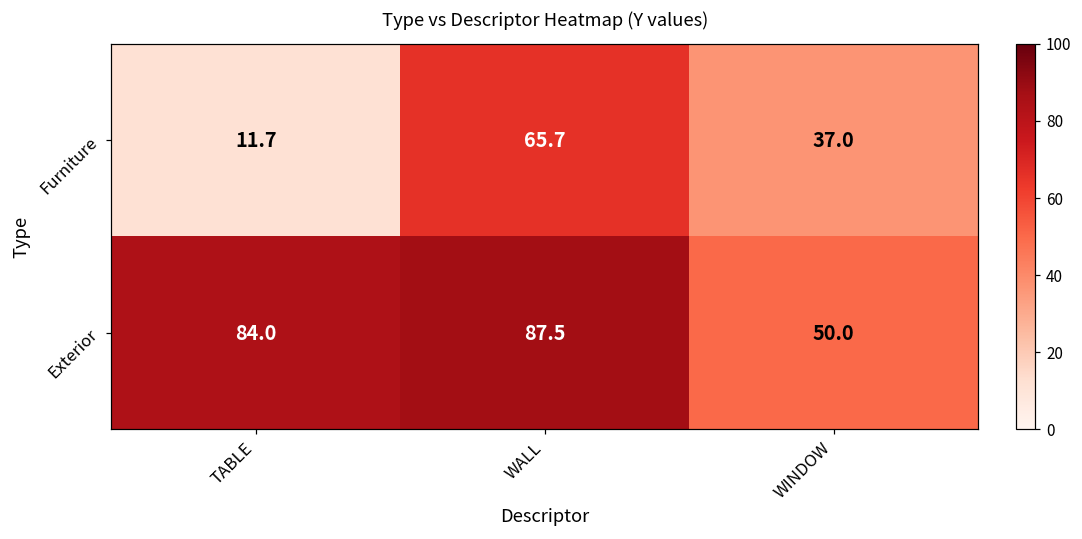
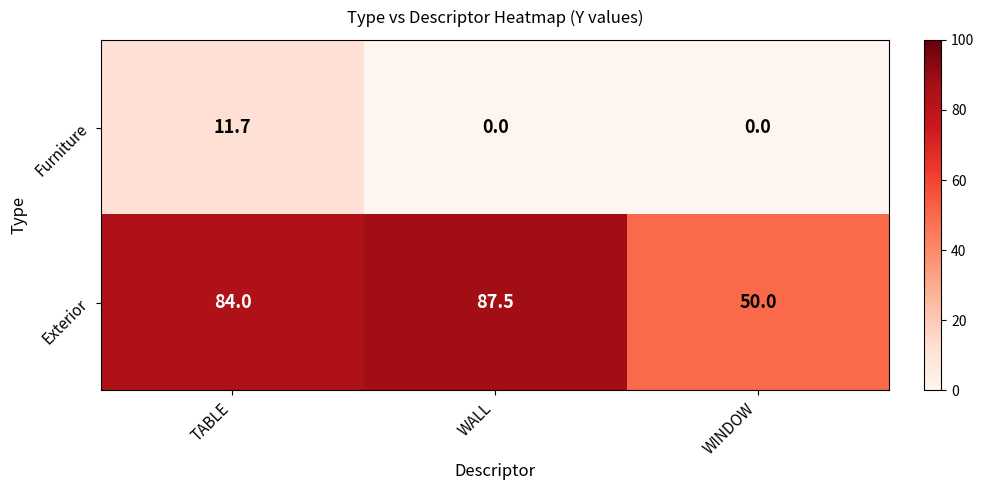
  {
    "Furniture": {
      "TABLE": 11.7,
-     "WALL": 65.7,
-     "WINDOW": 37.0
+     "WALL": 0.0,
+     "WINDOW": 0.0
    },
    "Exterior": {
      "TABLE": 84.0,
      "WALL": 87.5,
      "WINDOW": 50.0
    }
  }
